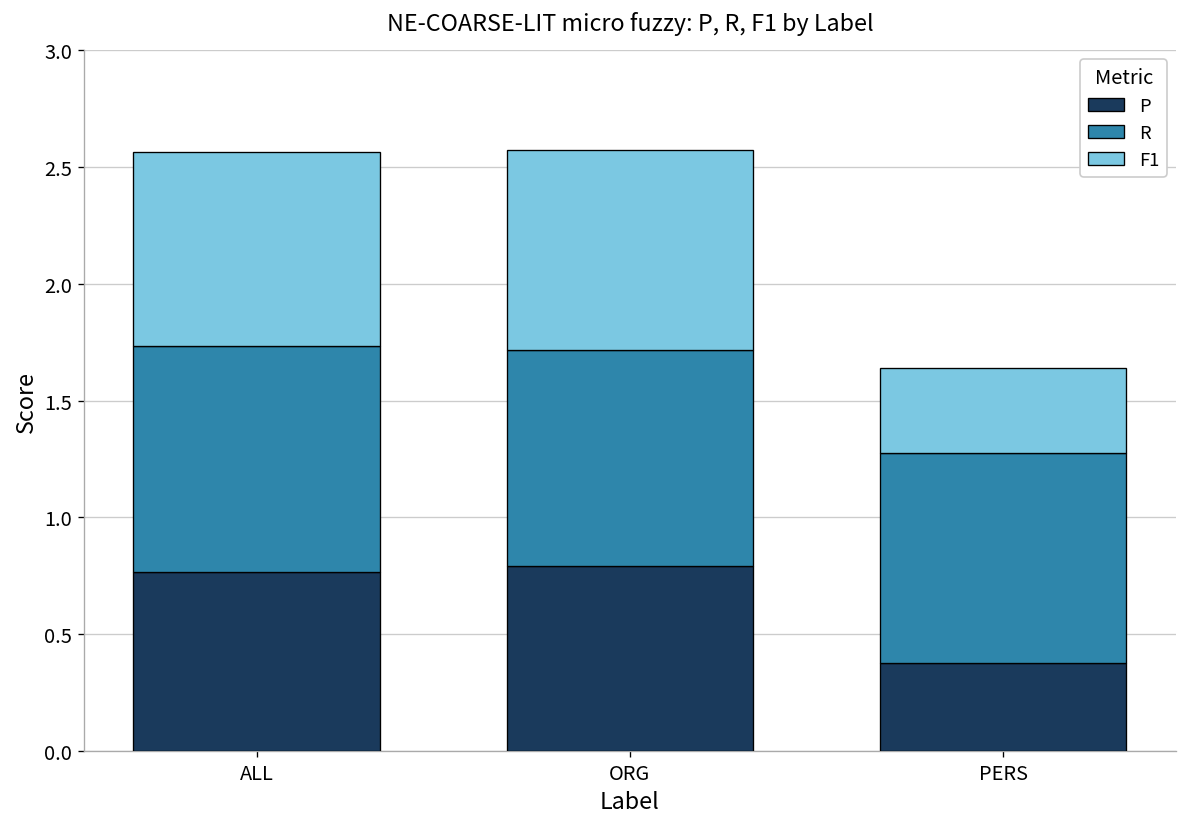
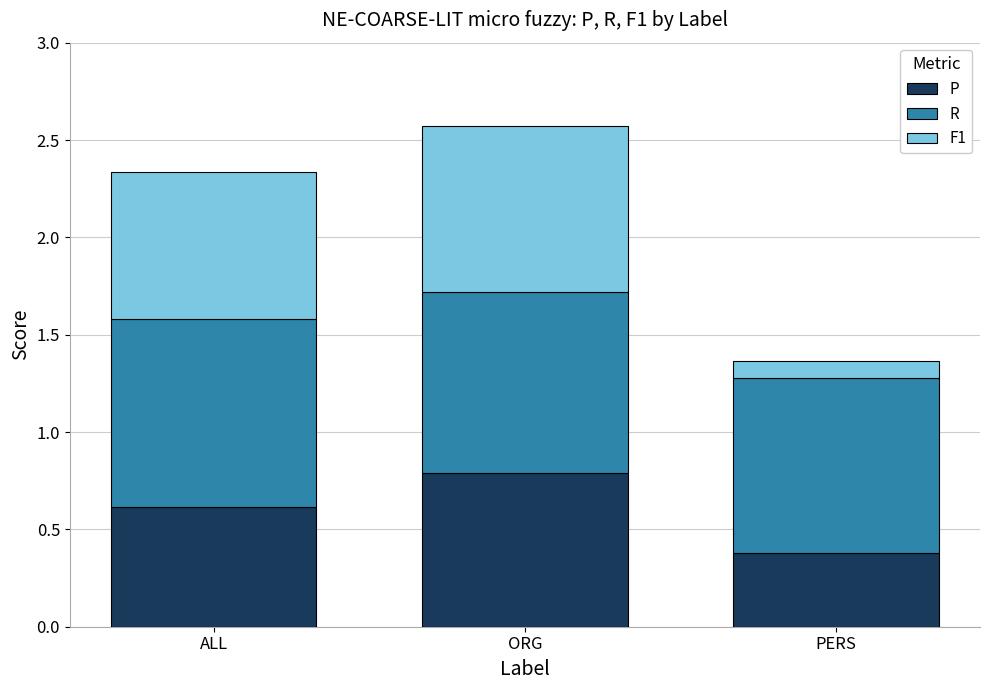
  {
    "P": {
-     "ALL": 0.77,
+     "ALL": 0.62,
      "ORG": 0.79,
      "PERS": 0.38
    },
    "R": {
      "ALL": 0.97,
      "ORG": 0.93,
      "PERS": 0.90
    },
    "F1": {
-     "ALL": 0.83,
+     "ALL": 0.75,
      "ORG": 0.85,
-     "PERS": 0.36
+     "PERS": 0.09
    }
  }
